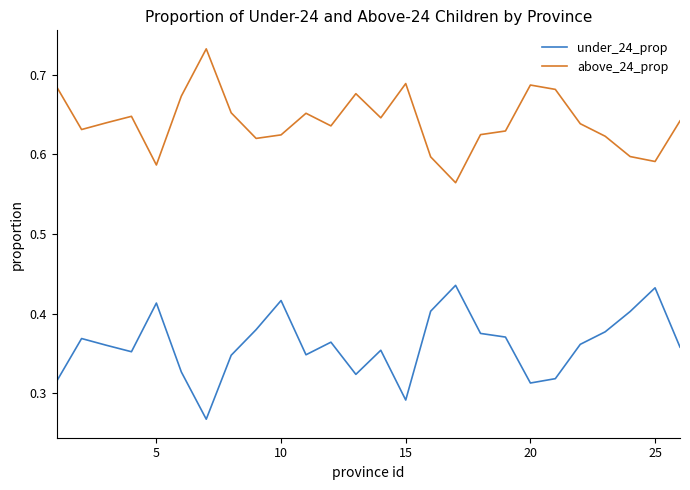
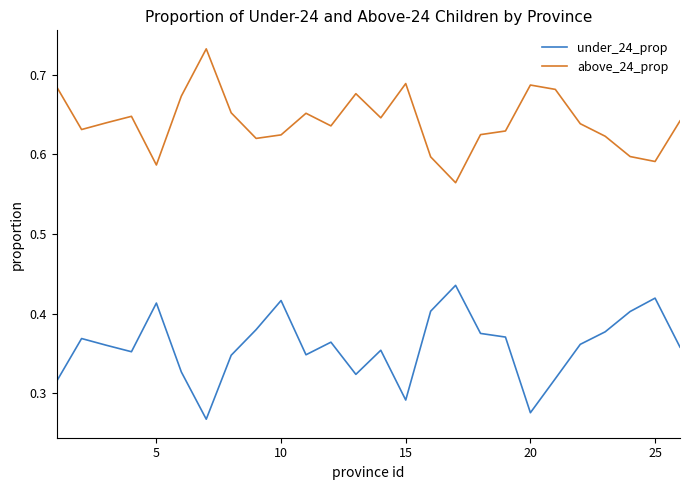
  {
    "under_24_prop": {
      "5": 0.41,
      "10": 0.42,
      "15": 0.29,
-     "20": 0.31,
-     "25": 0.43
+     "20": 0.28,
+     "25": 0.42
    },
    "above_24_prop": {
      "5": 0.59,
      "10": 0.62,
      "15": 0.69,
      "20": 0.69,
      "25": 0.59
    }
  }
